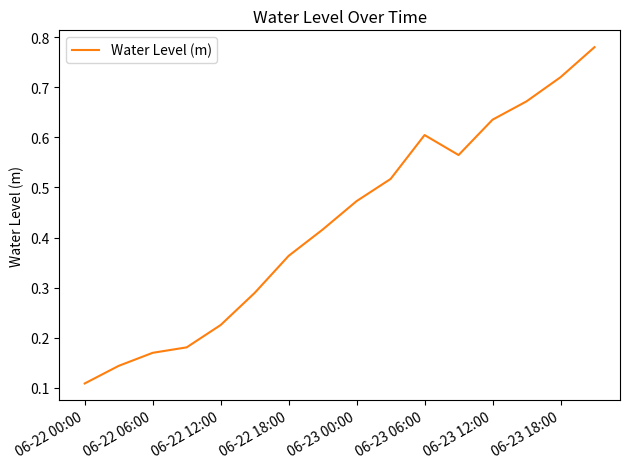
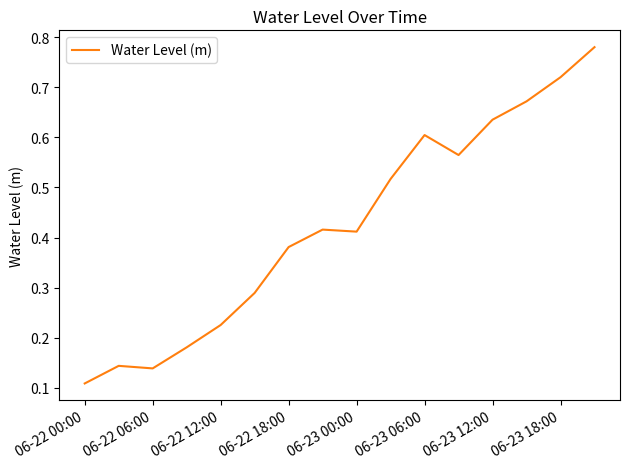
  {
    "06-22 00:00": 0.11,
-   "06-22 06:00": 0.17,
+   "06-22 06:00": 0.14,
    "06-22 12:00": 0.23,
-   "06-22 18:00": 0.36,
-   "06-23 00:00": 0.47,
+   "06-22 18:00": 0.38,
+   "06-23 00:00": 0.41,
    "06-23 06:00": 0.60,
    "06-23 12:00": 0.64,
    "06-23 18:00": 0.72
  }
